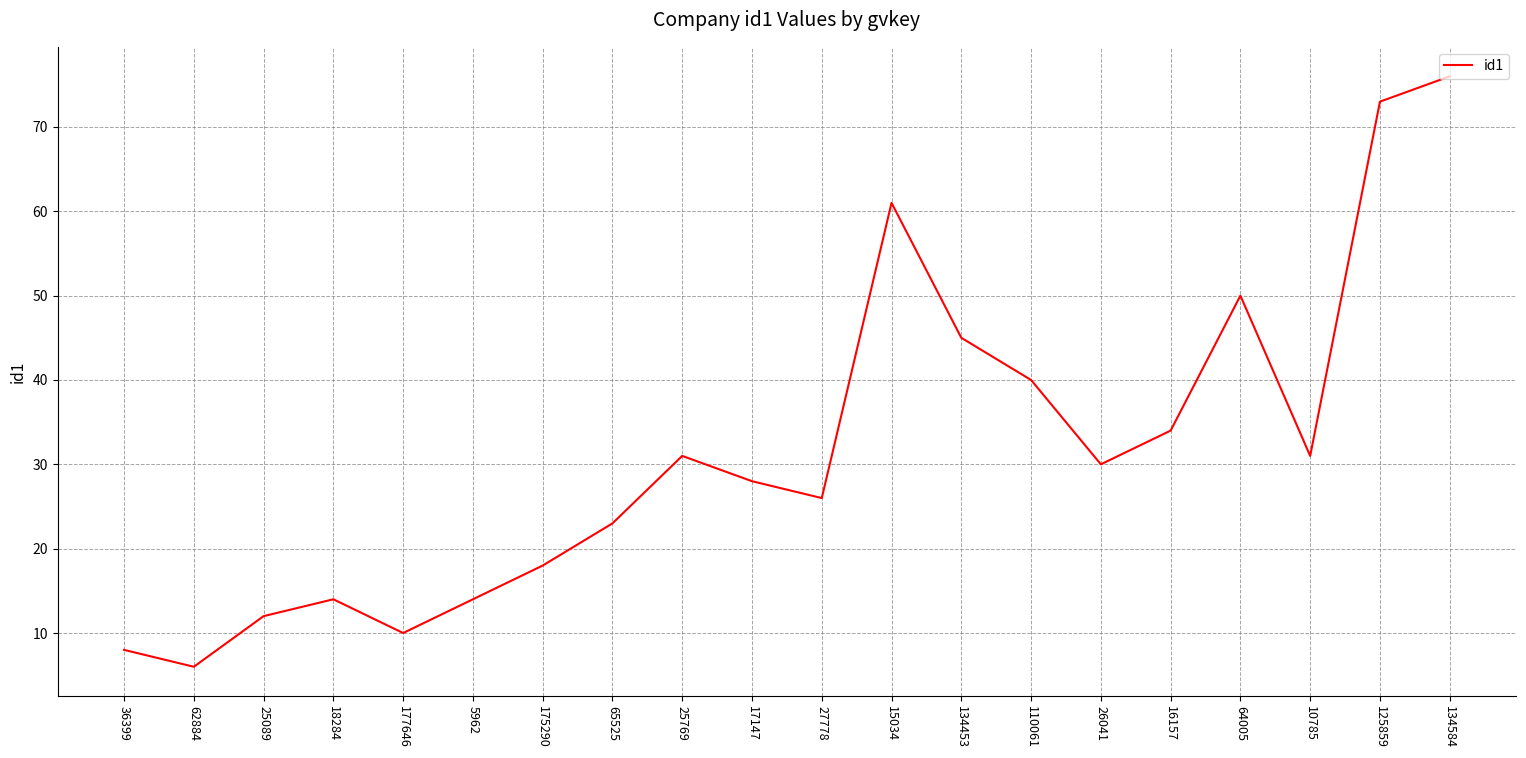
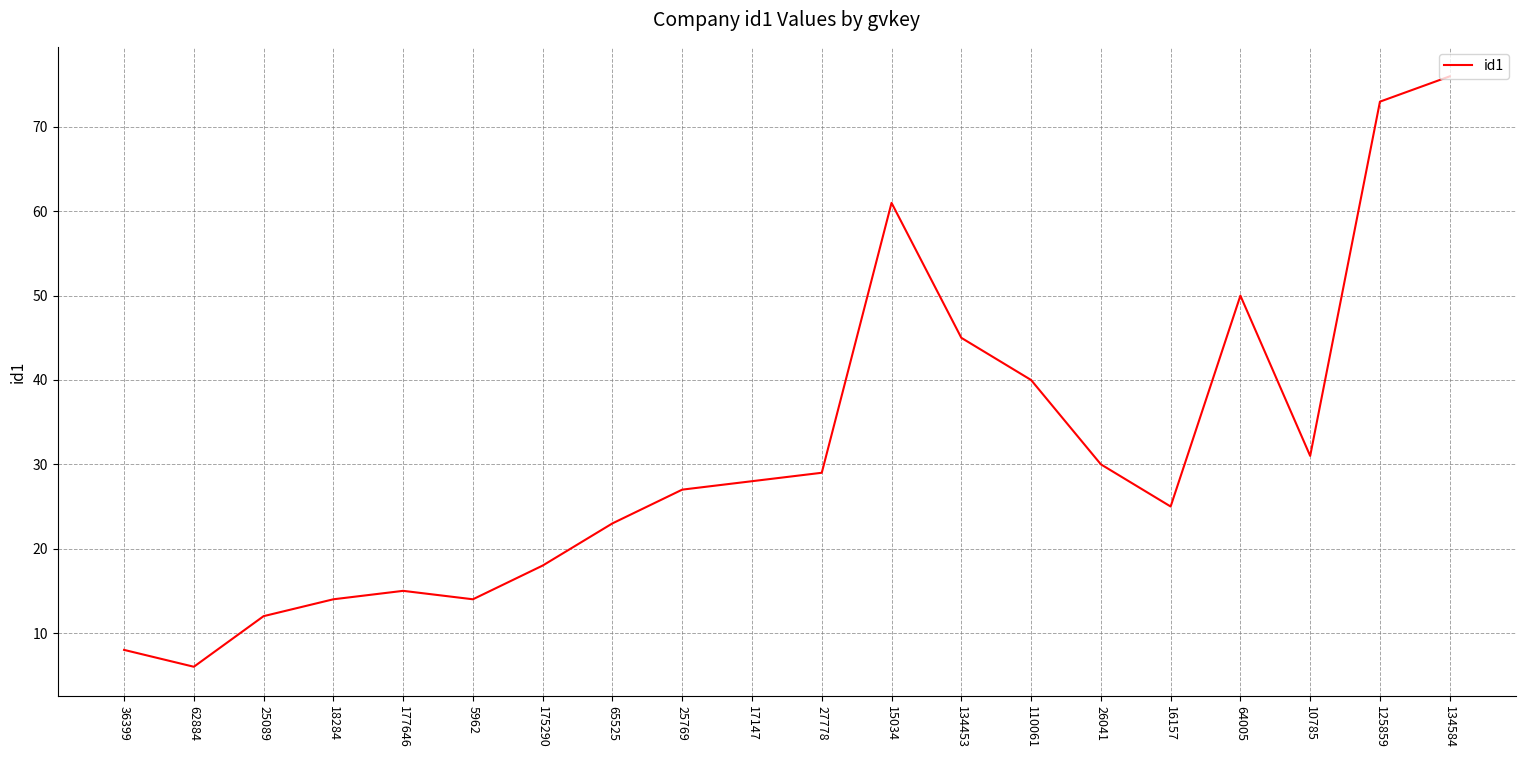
  {
    "36399": 8,
    "62884": 6,
    "25089": 12,
    "18284": 14,
-   "177646": 10,
+   "177646": 15,
    "5962": 14,
    "175290": 18,
    "65525": 23,
-   "25769": 31,
+   "25769": 27,
    "17147": 28,
-   "27778": 26,
+   "27778": 29,
    "15034": 61,
    "134453": 45,
    "110061": 40,
    "26041": 30,
-   "16157": 34,
+   "16157": 25,
    "64005": 50,
    "10785": 31,
    "125859": 73
  }
